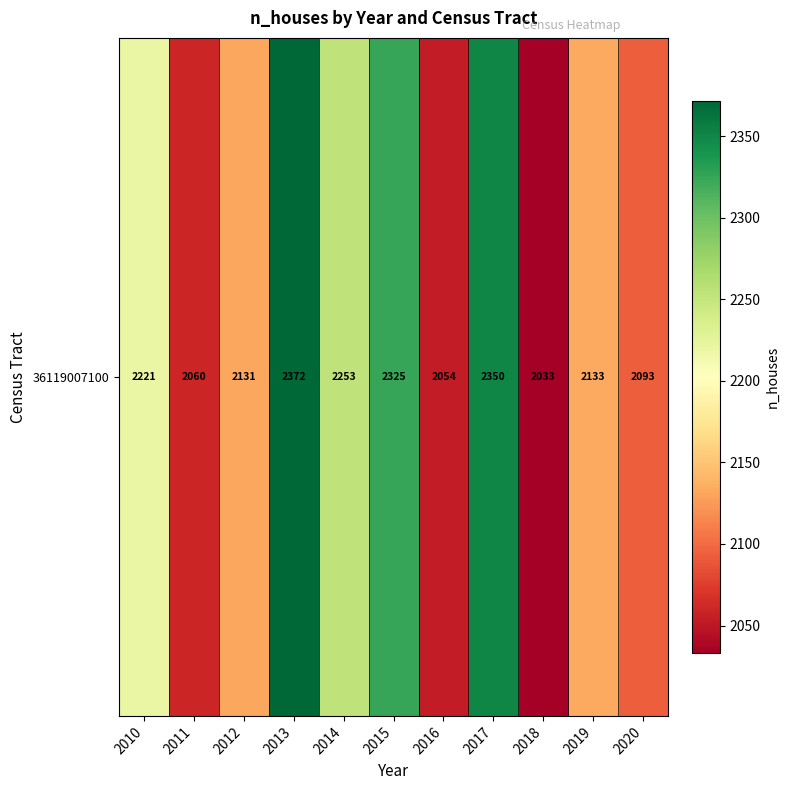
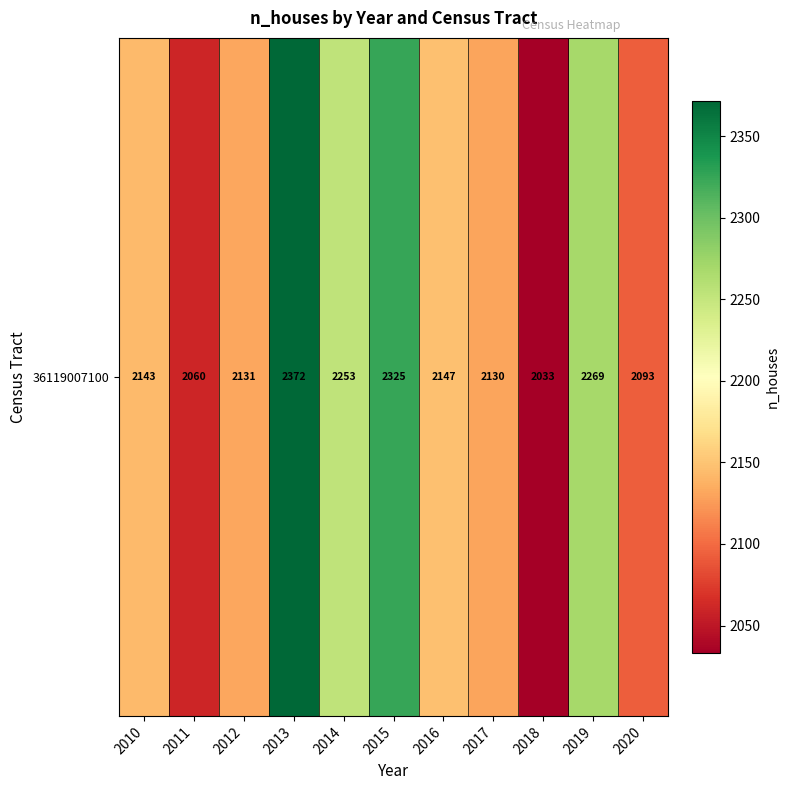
  {
    "36119007100": {
-     "2010": 2221,
+     "2010": 2143,
      "2011": 2060,
      "2012": 2131,
      "2013": 2372,
      "2014": 2253,
      "2015": 2325,
-     "2016": 2054,
-     "2017": 2350,
+     "2016": 2147,
+     "2017": 2130,
      "2018": 2033,
-     "2019": 2133,
+     "2019": 2269,
      "2020": 2093
    }
  }
